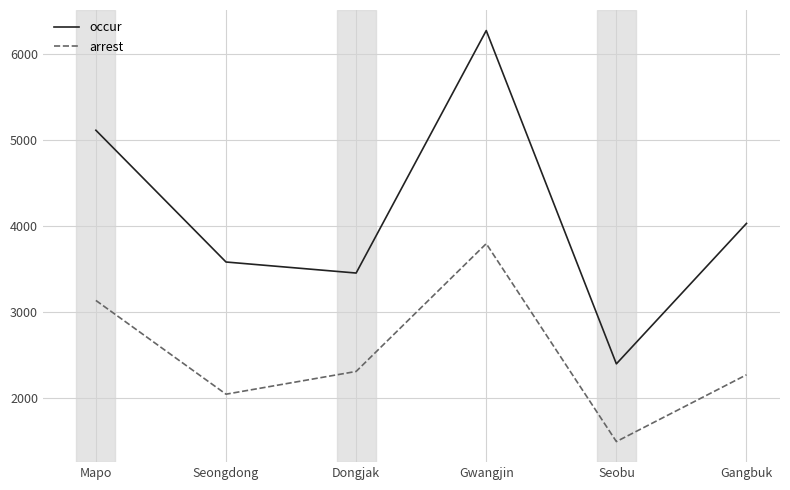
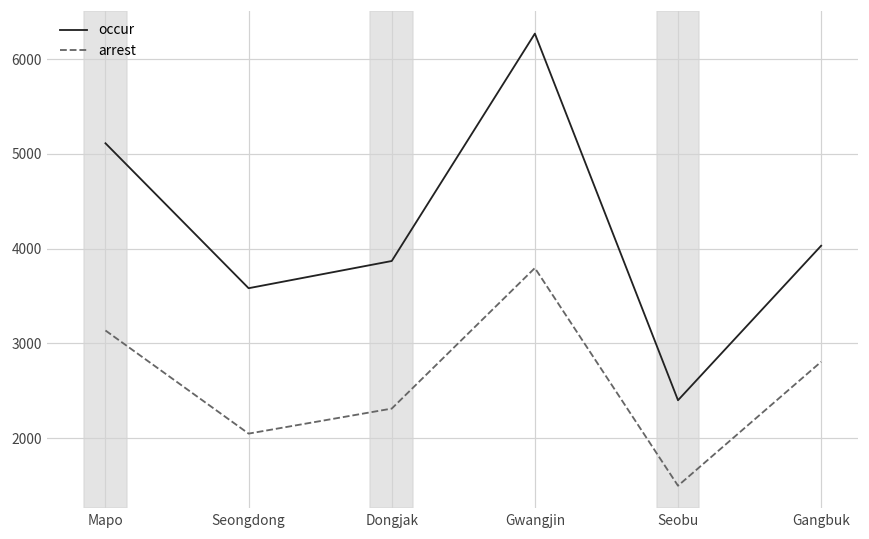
  {
    "occur": {
      "Mapo": 5100,
      "Seongdong": 3600,
-     "Dongjak": 3500,
+     "Dongjak": 3900,
      "Gwangjin": 6300,
      "Seobu": 2400,
      "Gangbuk": 4000
    },
    "arrest": {
      "Mapo": 3100,
      "Seongdong": 2000,
      "Dongjak": 2300,
      "Gwangjin": 3800,
      "Seobu": 1500,
-     "Gangbuk": 2300
+     "Gangbuk": 2800
    }
  }
